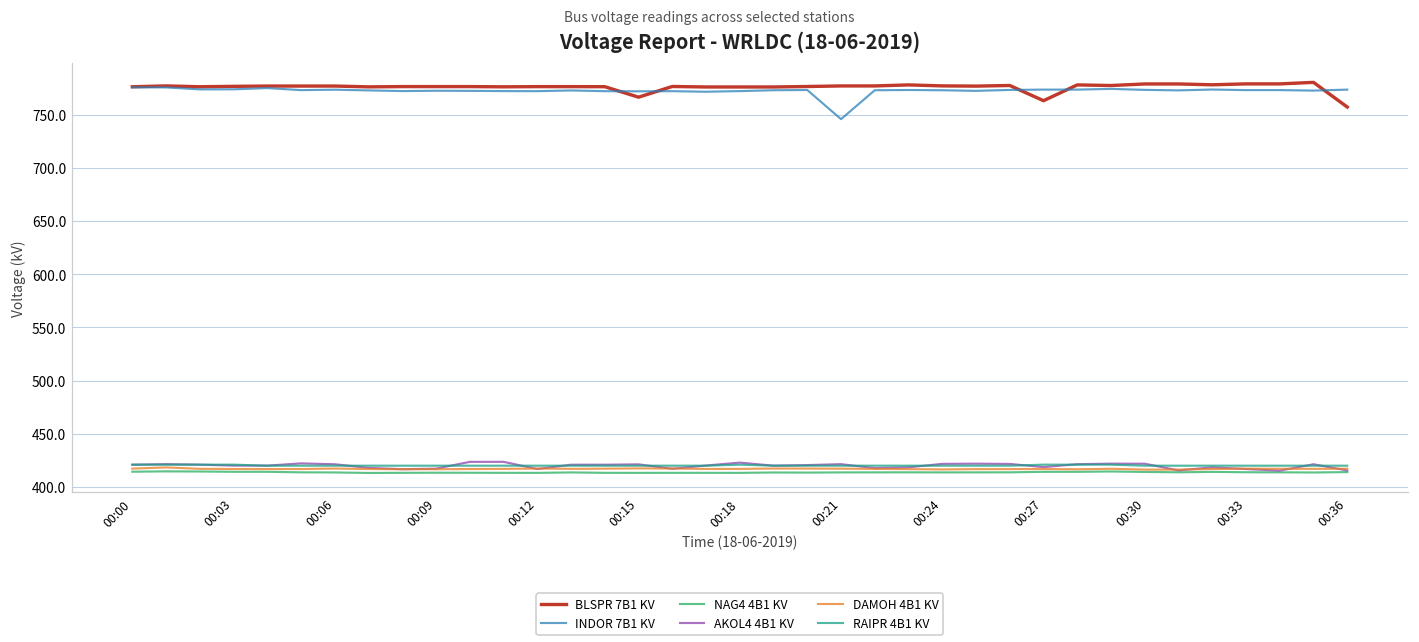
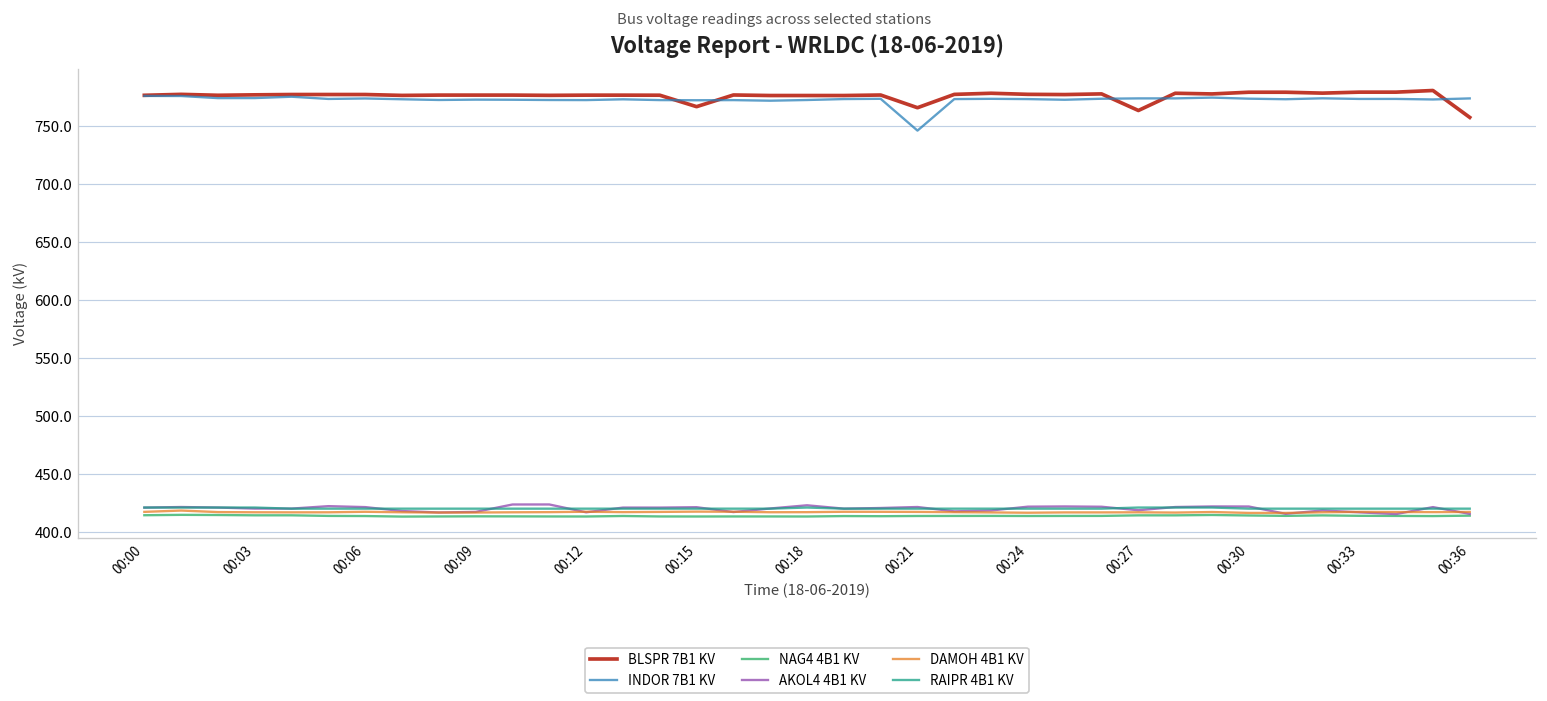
  {
    "BLSPR 7B1 KV": {
      "00:03": 780,
      "00:06": 780,
      "00:09": 780,
      "00:12": 780,
      "00:15": 770,
      "00:18": 780,
-     "00:21": 780,
+     "00:21": 770,
      "00:24": 780,
      "00:27": 760,
      "00:30": 780,
      "00:33": 780,
      "00:36": 760
    },
    "INDOR 7B1 KV": {
      "00:03": 770,
      "00:06": 770,
      "00:09": 770,
      "00:12": 770,
      "00:15": 770,
      "00:18": 770,
      "00:21": 750,
      "00:24": 770,
      "00:27": 770,
      "00:30": 770,
      "00:33": 770,
      "00:36": 770
    },
    "DAMOH 4B1 KV": {
      "00:00": 420,
      "00:06": 420,
      "00:18": 420,
      "00:21": 420,
      "00:24": 420
    }
  }
